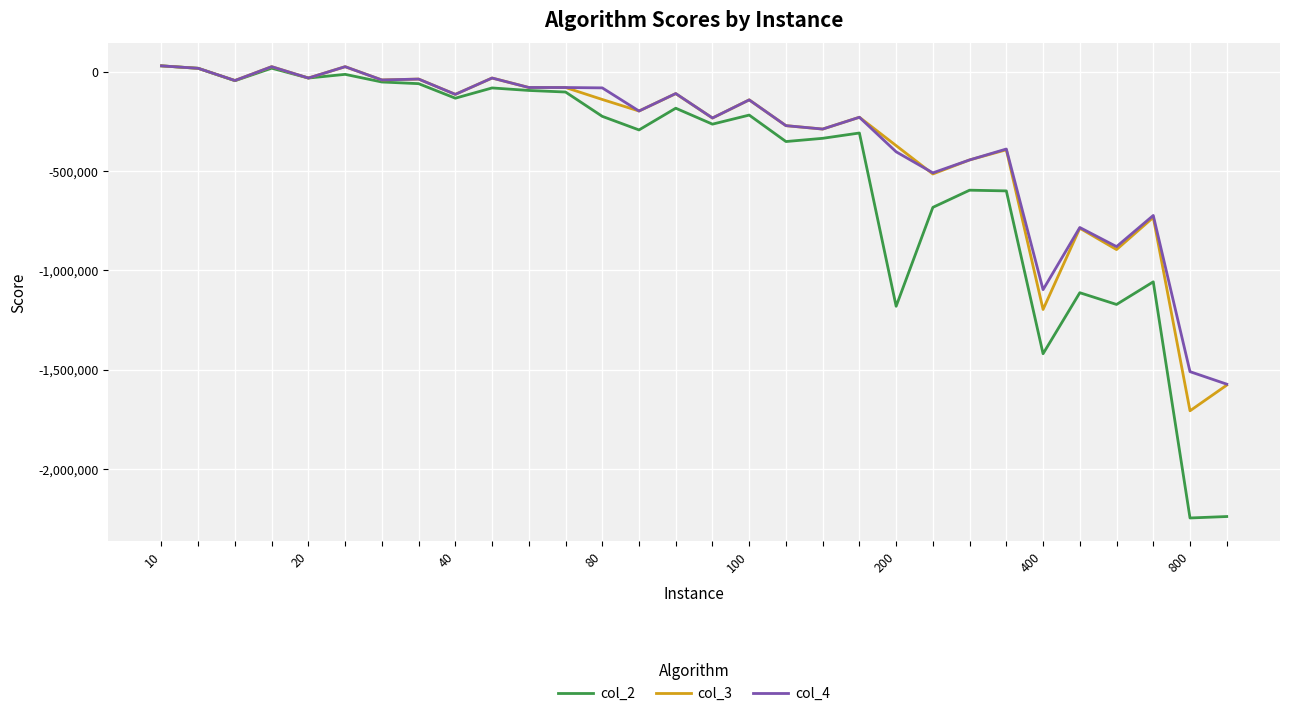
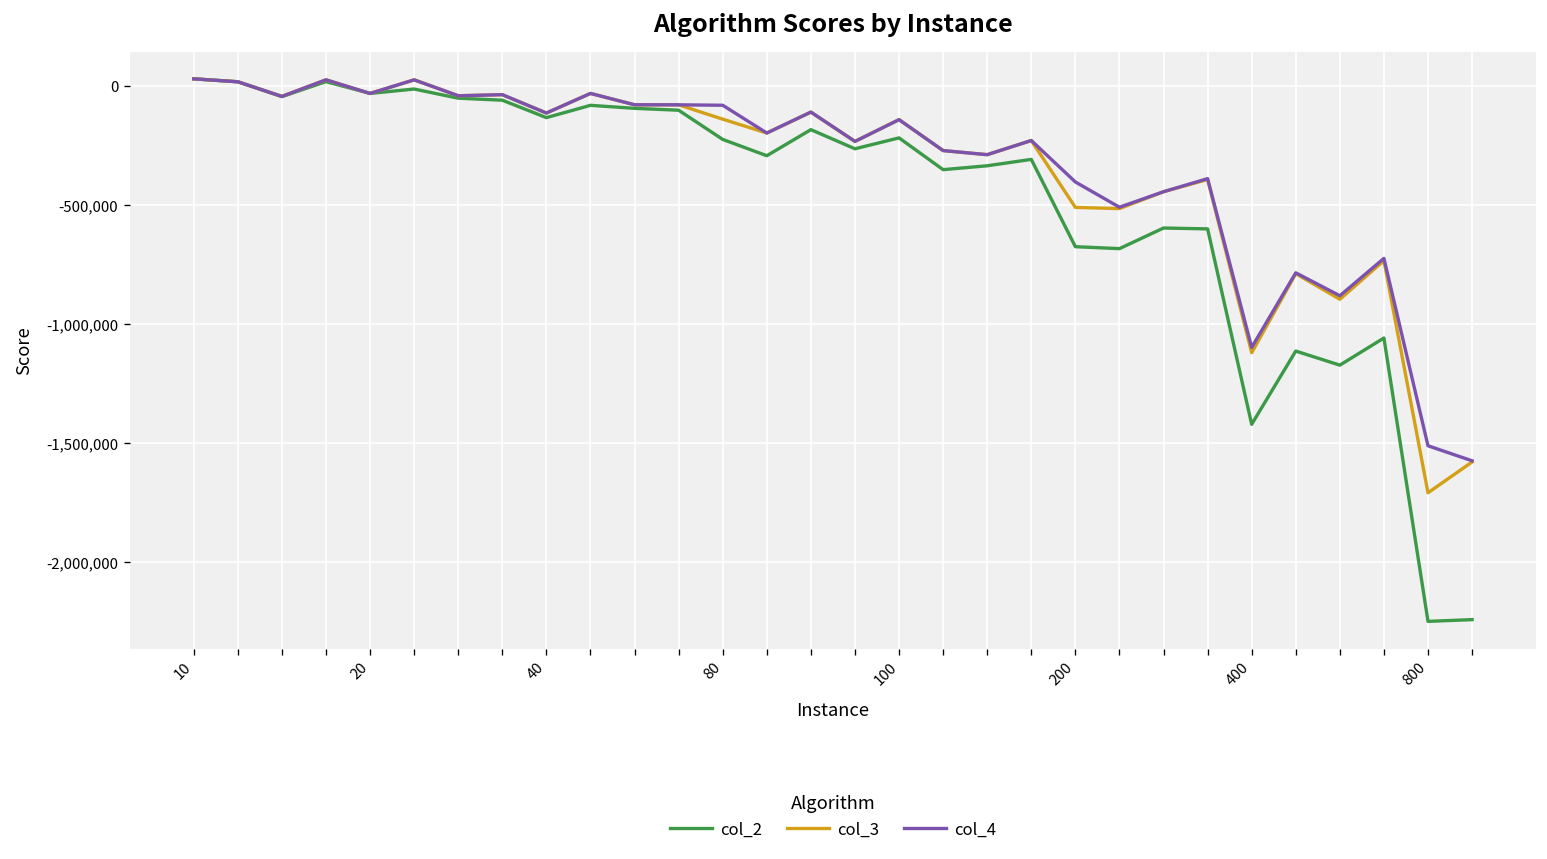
  {
    "col_2": {
      "40": "-130,000",
      "80": "-220,000",
      "100": "-220,000",
-     "200": "-1,180,000",
+     "200": "-680,000",
      "400": "-1,420,000",
      "800": "-2,250,000"
    },
    "col_3": {
      "80": "-140,000",
-     "200": "-370,000",
-     "400": "-1,200,000",
+     "200": "-510,000",
+     "400": "-1,120,000",
      "800": "-1,710,000"
    },
    "col_4": {
      "80": "-80,000",
      "200": "-400,000",
      "400": "-1,100,000",
      "800": "-1,510,000"
    }
  }
